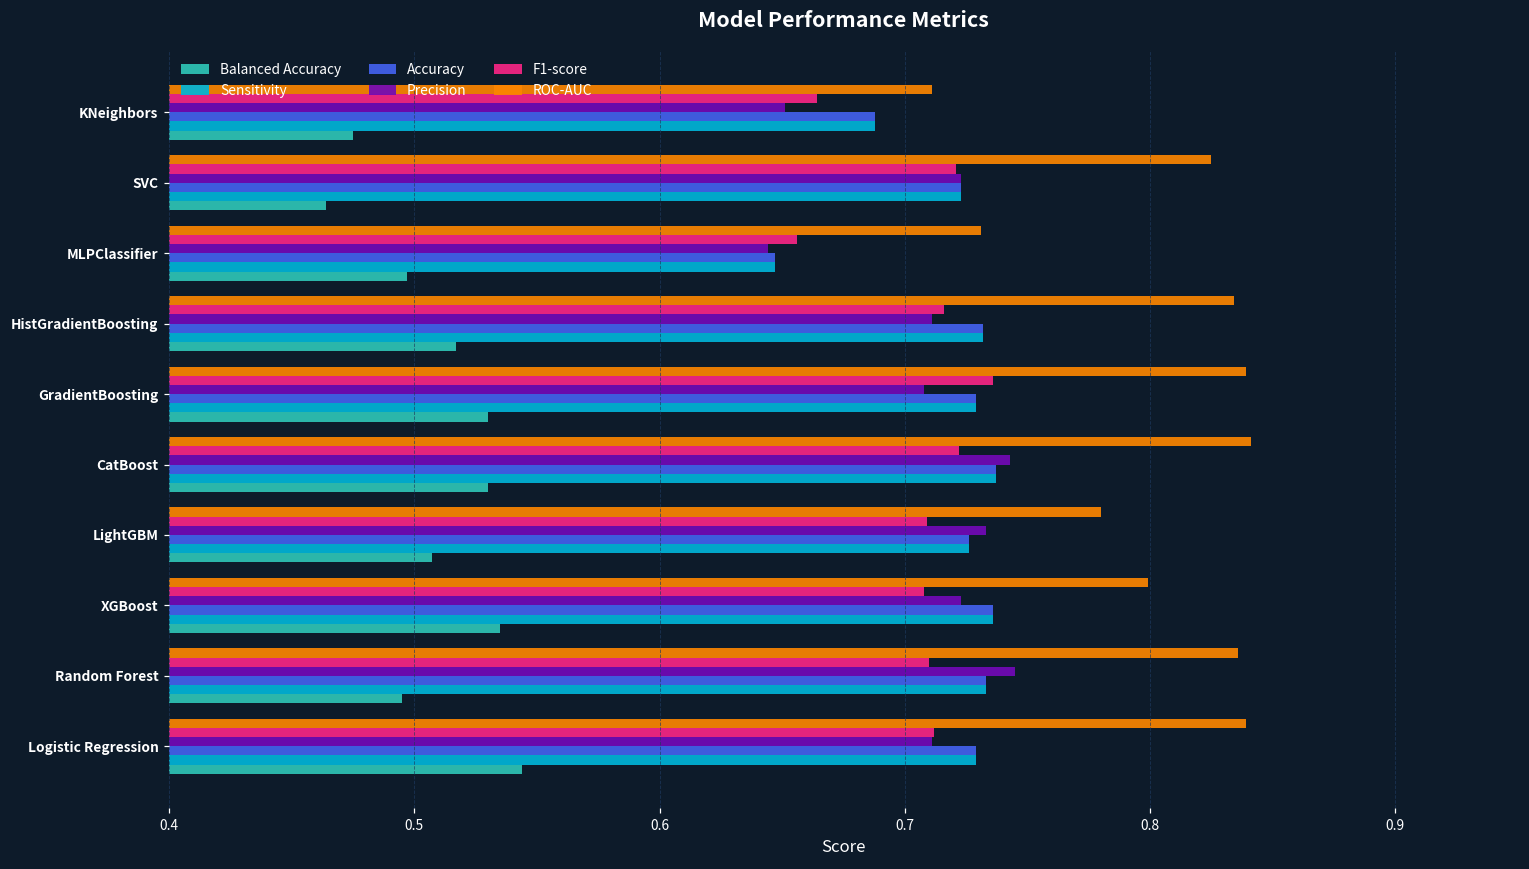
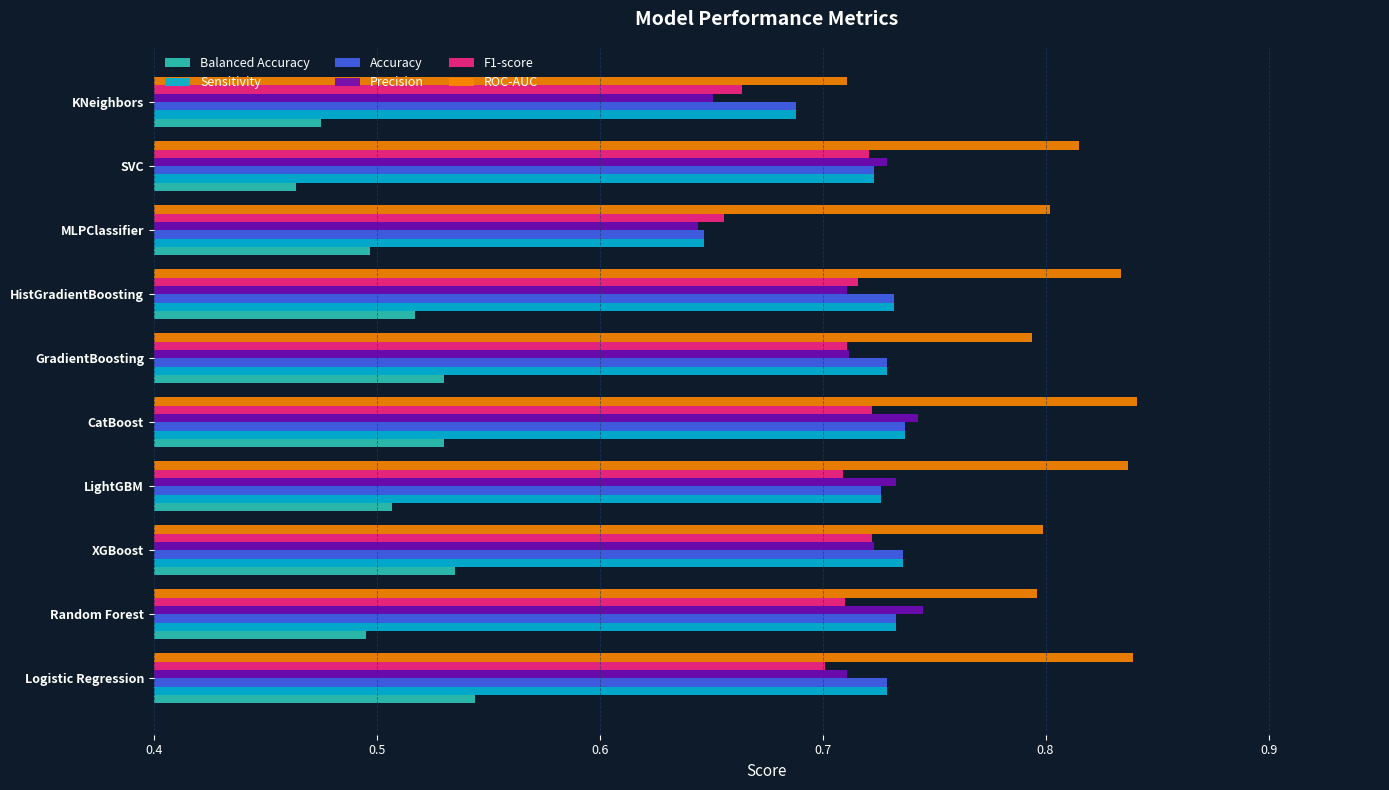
  {
    "Accuracy": {
      "KNeighbors": 0.688,
      "SVC": 0.723,
      "MLPClassifier": 0.647,
      "HistGradientBoosting": 0.732,
      "GradientBoosting": 0.729,
      "CatBoost": 0.737,
      "LightGBM": 0.726,
      "XGBoost": 0.736,
      "Random Forest": 0.733,
      "Logistic Regression": 0.729
    },
    "Precision": {
      "KNeighbors": 0.651,
-     "SVC": 0.723,
+     "SVC": 0.729,
      "MLPClassifier": 0.644,
      "HistGradientBoosting": 0.711,
-     "GradientBoosting": 0.708,
+     "GradientBoosting": 0.712,
      "CatBoost": 0.743,
      "LightGBM": 0.733,
      "XGBoost": 0.723,
      "Random Forest": 0.745,
      "Logistic Regression": 0.711
    },
    "F1-score": {
      "KNeighbors": 0.664,
      "SVC": 0.721,
      "MLPClassifier": 0.656,
      "HistGradientBoosting": 0.716,
-     "GradientBoosting": 0.736,
+     "GradientBoosting": 0.711,
      "CatBoost": 0.722,
      "LightGBM": 0.709,
-     "XGBoost": 0.708,
+     "XGBoost": 0.722,
      "Random Forest": 0.710,
-     "Logistic Regression": 0.712
+     "Logistic Regression": 0.701
    },
    "ROC-AUC": {
      "KNeighbors": 0.711,
-     "SVC": 0.825,
-     "MLPClassifier": 0.731,
+     "SVC": 0.815,
+     "MLPClassifier": 0.802,
      "HistGradientBoosting": 0.834,
-     "GradientBoosting": 0.839,
+     "GradientBoosting": 0.794,
      "CatBoost": 0.841,
-     "LightGBM": 0.780,
+     "LightGBM": 0.837,
      "XGBoost": 0.799,
-     "Random Forest": 0.836,
+     "Random Forest": 0.796,
      "Logistic Regression": 0.839
    }
  }
